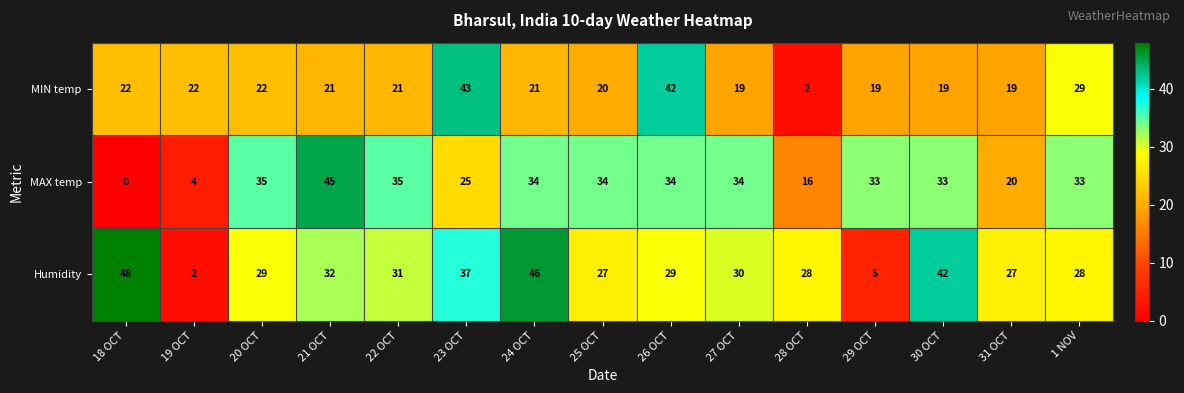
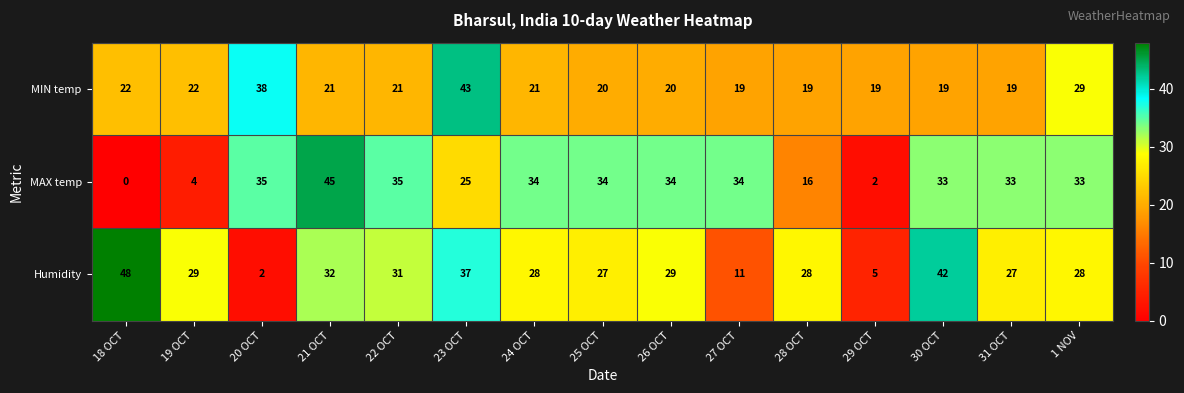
  {
    "MIN temp": {
      "18 OCT": 22,
      "19 OCT": 22,
-     "20 OCT": 22,
+     "20 OCT": 38,
      "21 OCT": 21,
      "22 OCT": 21,
      "23 OCT": 43,
      "24 OCT": 21,
      "25 OCT": 20,
-     "26 OCT": 42,
+     "26 OCT": 20,
      "27 OCT": 19,
-     "28 OCT": 2,
+     "28 OCT": 19,
      "29 OCT": 19,
      "30 OCT": 19,
      "31 OCT": 19,
      "1 NOV": 29
    },
    "MAX temp": {
      "18 OCT": 0,
      "19 OCT": 4,
      "20 OCT": 35,
      "21 OCT": 45,
      "22 OCT": 35,
      "23 OCT": 25,
      "24 OCT": 34,
      "25 OCT": 34,
      "26 OCT": 34,
      "27 OCT": 34,
      "28 OCT": 16,
-     "29 OCT": 33,
+     "29 OCT": 2,
      "30 OCT": 33,
-     "31 OCT": 20,
+     "31 OCT": 33,
      "1 NOV": 33
    },
    "Humidity": {
      "18 OCT": 48,
-     "19 OCT": 2,
-     "20 OCT": 29,
+     "19 OCT": 29,
+     "20 OCT": 2,
      "21 OCT": 32,
      "22 OCT": 31,
      "23 OCT": 37,
-     "24 OCT": 46,
+     "24 OCT": 28,
      "25 OCT": 27,
      "26 OCT": 29,
-     "27 OCT": 30,
+     "27 OCT": 11,
      "28 OCT": 28,
      "29 OCT": 5,
      "30 OCT": 42,
      "31 OCT": 27,
      "1 NOV": 28
    }
  }
